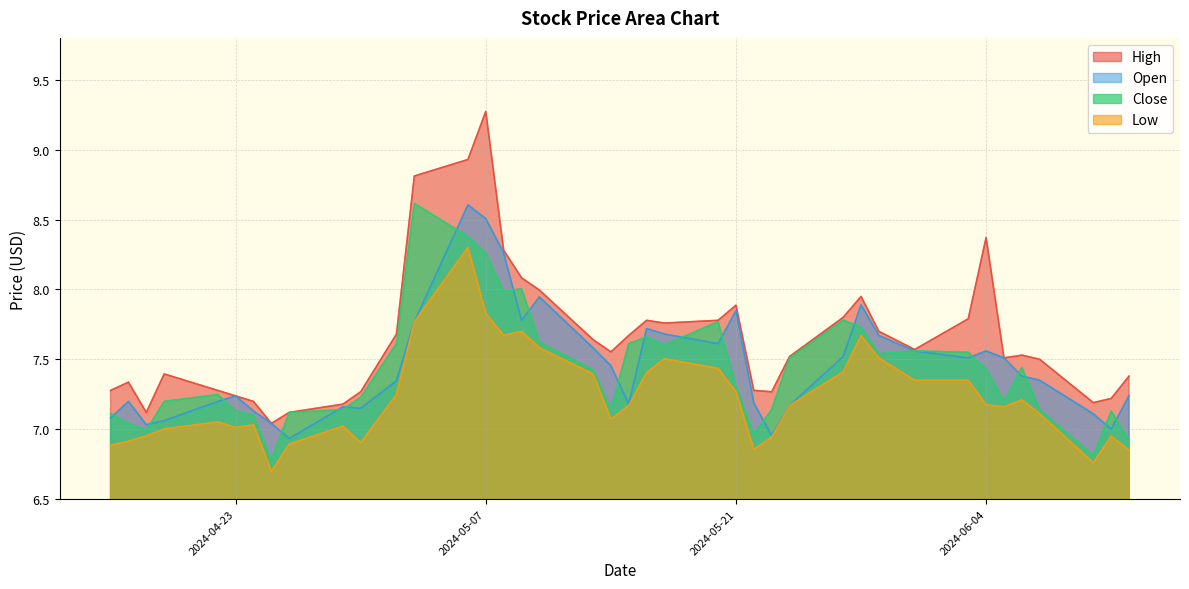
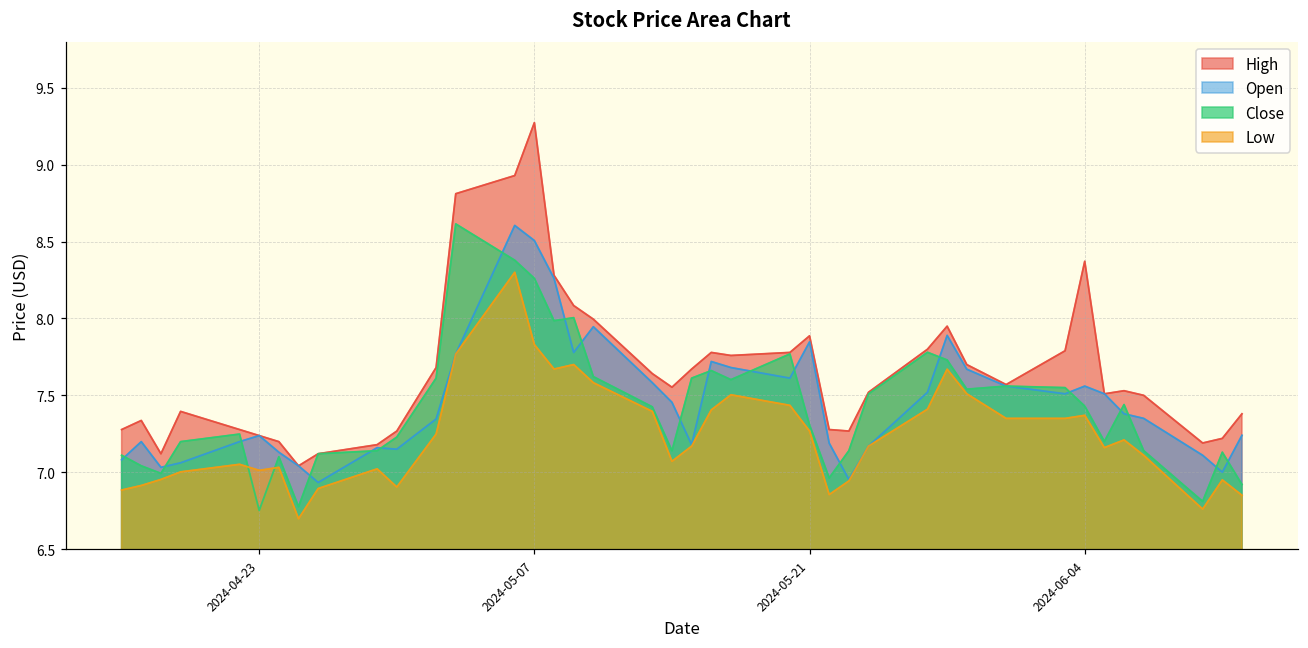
  {
    "High": {
      "2024-05-07": 9.27,
      "2024-05-21": 7.89,
      "2024-06-04": 8.37
    },
    "Open": {
      "2024-05-07": 8.51,
      "2024-05-21": 7.85,
      "2024-06-04": 7.56
    },
    "Close": {
-     "2024-04-23": 7.13,
+     "2024-04-23": 6.75,
      "2024-05-07": 8.26,
      "2024-05-21": 7.31,
      "2024-06-04": 7.43
    },
    "Low": {
      "2024-04-23": 7.01,
      "2024-05-07": 7.83,
      "2024-05-21": 7.27,
-     "2024-06-04": 7.17
+     "2024-06-04": 7.37
    }
  }
